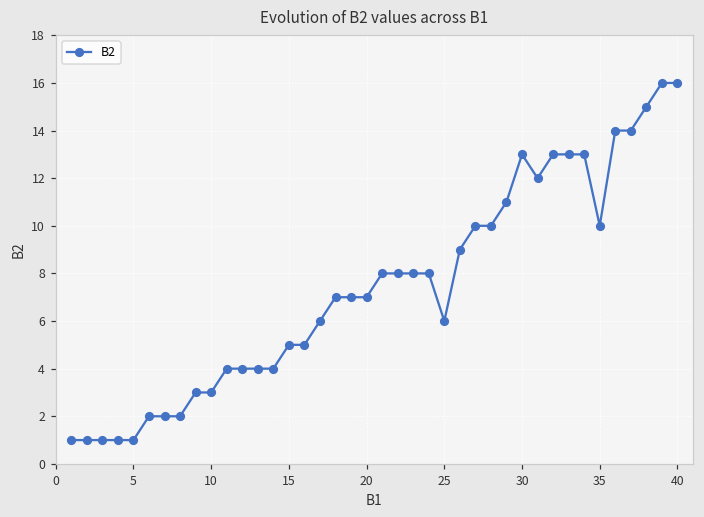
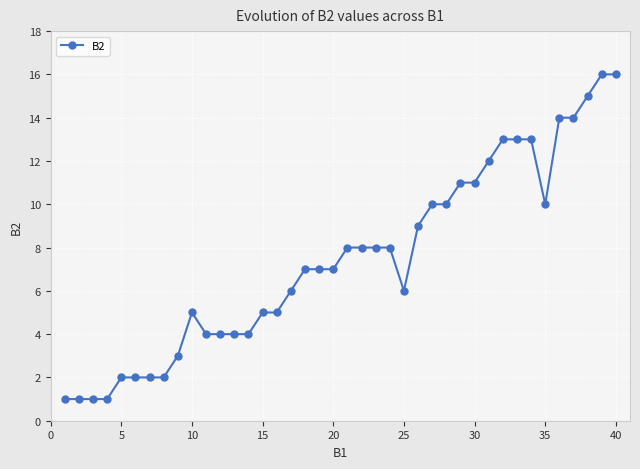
  {
-   "5": 1,
-   "10": 3,
+   "5": 2,
+   "10": 5,
    "15": 5,
    "20": 7,
    "25": 6,
-   "30": 13,
+   "30": 11,
    "35": 10,
    "40": 16
  }
